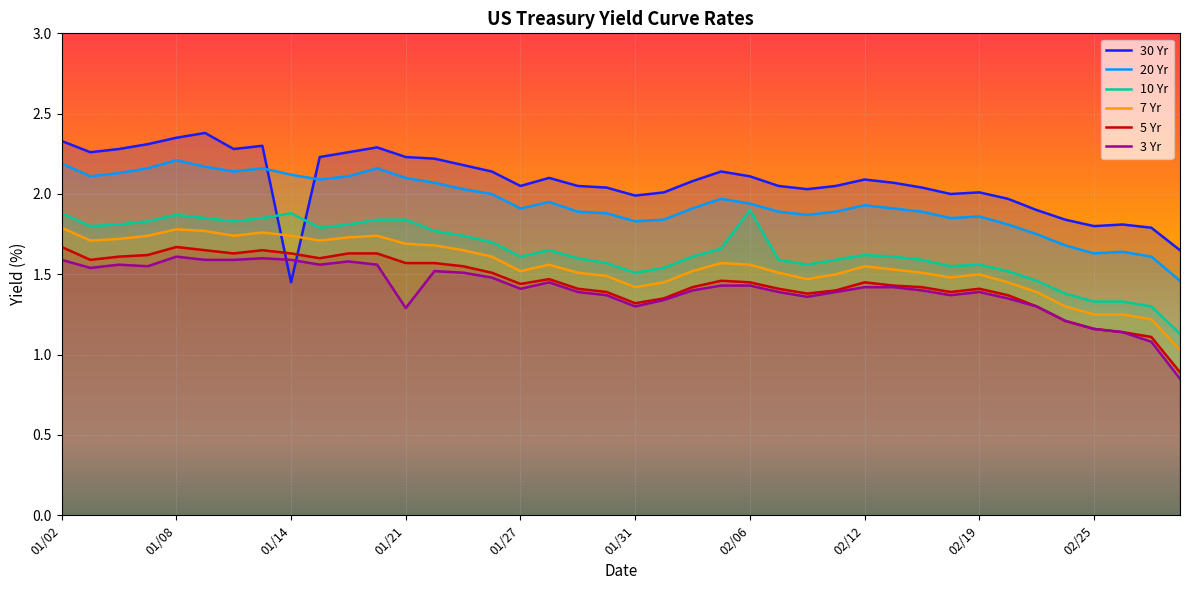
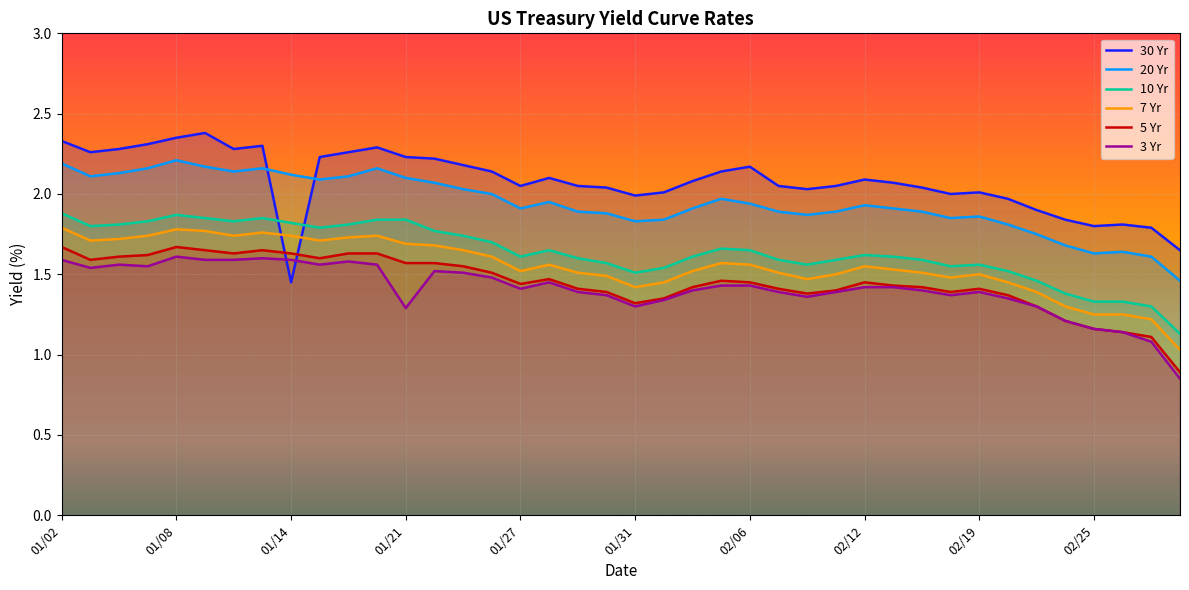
  {
    "30 Yr": {
      "01/02": 2.33,
      "01/08": 2.35,
      "01/14": 1.45,
      "01/21": 2.23,
      "01/27": 2.05,
      "01/31": 1.99,
-     "02/06": 2.11,
+     "02/06": 2.17,
      "02/12": 2.09,
      "02/19": 2.01,
      "02/25": 1.80
    },
    "20 Yr": {
      "01/02": 2.19,
      "01/08": 2.21,
      "01/14": 2.12,
      "01/21": 2.10,
      "01/27": 1.91,
      "01/31": 1.83,
      "02/06": 1.94,
      "02/12": 1.93,
      "02/19": 1.86,
      "02/25": 1.63
    },
    "10 Yr": {
      "01/02": 1.88,
      "01/08": 1.87,
-     "01/14": 1.88,
+     "01/14": 1.82,
      "01/21": 1.84,
      "01/27": 1.61,
      "01/31": 1.51,
-     "02/06": 1.90,
+     "02/06": 1.65,
      "02/12": 1.62,
      "02/19": 1.56,
      "02/25": 1.33
    },
    "7 Yr": {
      "01/02": 1.79,
      "01/08": 1.78,
      "01/14": 1.74,
      "01/21": 1.69,
      "01/27": 1.52,
      "01/31": 1.42,
      "02/06": 1.56,
      "02/12": 1.55,
      "02/19": 1.50,
      "02/25": 1.25
    },
    "5 Yr": {
      "01/02": 1.67,
      "01/08": 1.67,
      "01/14": 1.63,
      "01/21": 1.57,
      "01/27": 1.44,
      "01/31": 1.32,
      "02/06": 1.45,
      "02/12": 1.45,
      "02/19": 1.41
    },
    "3 Yr": {
      "01/02": 1.59,
      "01/08": 1.61,
      "01/14": 1.59,
      "01/21": 1.29,
      "01/27": 1.41,
      "01/31": 1.30,
      "02/06": 1.43,
      "02/12": 1.42,
      "02/19": 1.39
    }
  }
